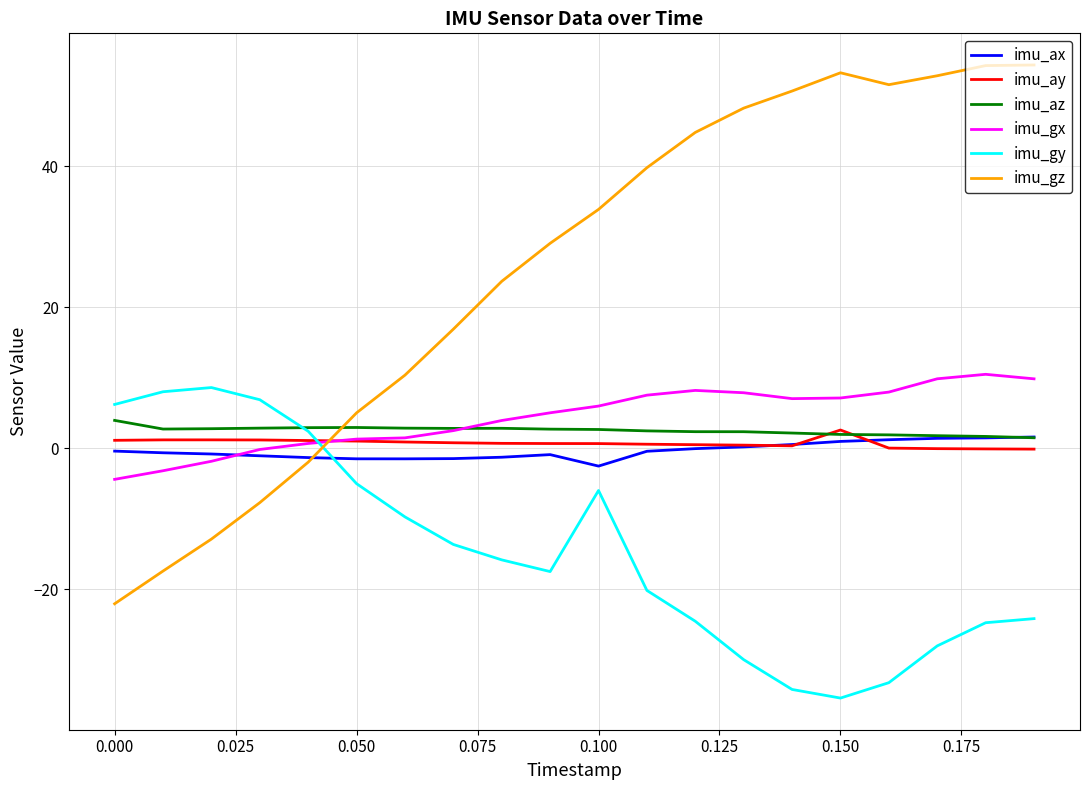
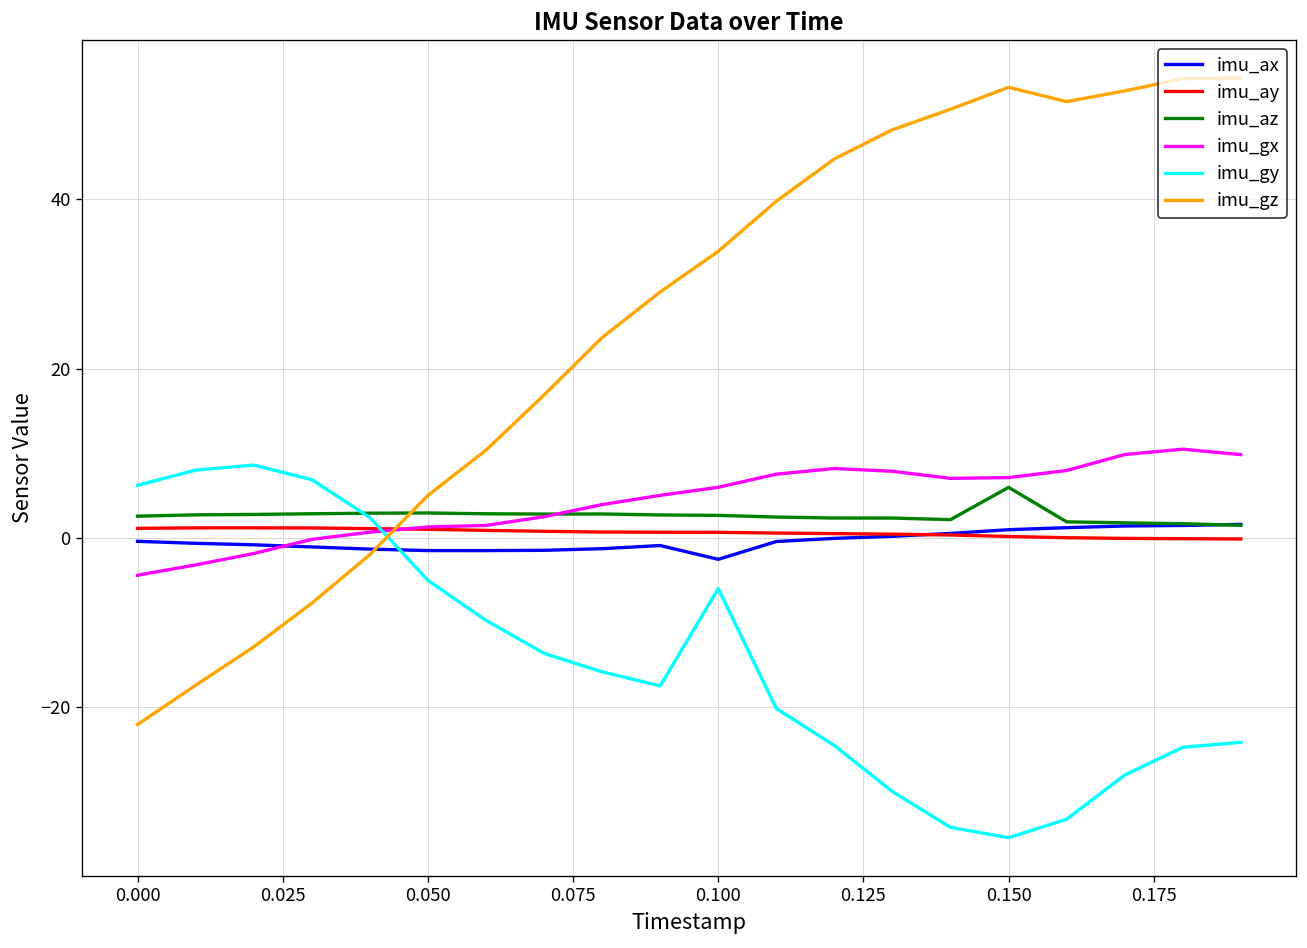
  {
    "imu_ax": {
      "0.000": 0,
      "0.050": -1,
      "0.100": -3,
      "0.150": 1
    },
    "imu_ay": {
      "0.000": 1,
      "0.100": 1,
-     "0.150": 3
+     "0.150": 0
    },
    "imu_az": {
-     "0.000": 4,
+     "0.000": 3,
      "0.050": 3,
      "0.100": 3,
-     "0.150": 2
+     "0.150": 6
    },
    "imu_gx": {
      "0.000": -4,
      "0.100": 6,
      "0.150": 7
    },
    "imu_gy": {
      "0.000": 6,
      "0.050": -5,
      "0.100": -6,
      "0.150": -35
    },
    "imu_gz": {
      "0.000": -22,
      "0.050": 5,
      "0.100": 34,
      "0.150": 53
    }
  }
